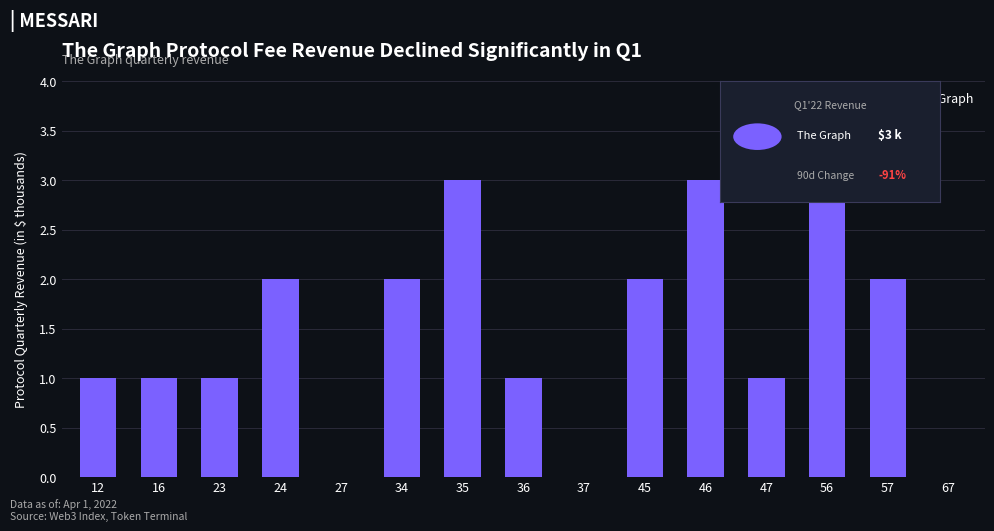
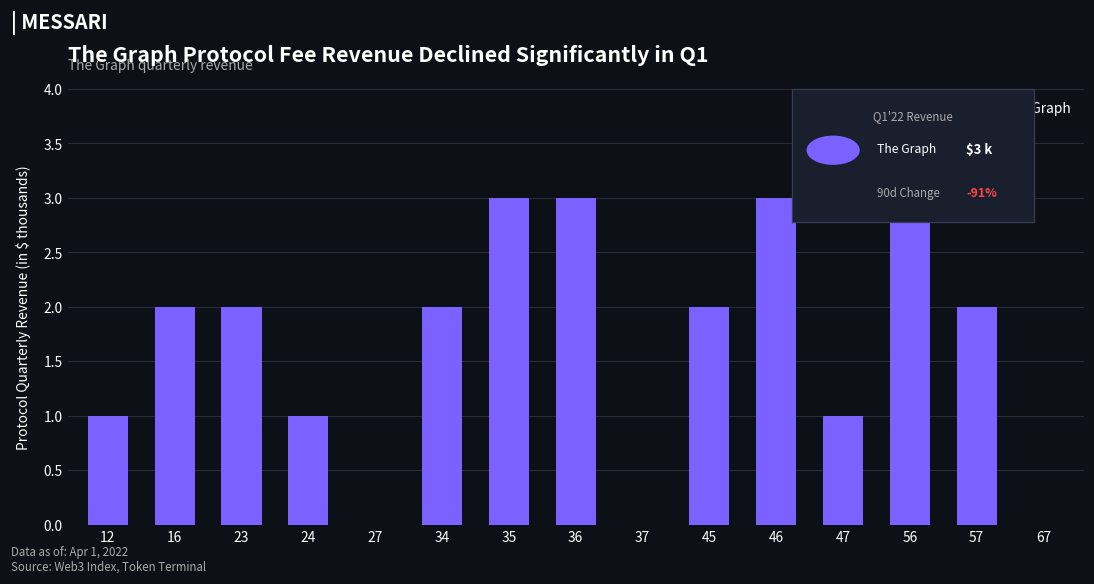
  {
    "12": 1,
-   "16": 1,
-   "23": 1,
-   "24": 2,
+   "16": 2,
+   "23": 2,
+   "24": 1,
    "27": 0,
    "34": 2,
    "35": 3,
-   "36": 1,
+   "36": 3,
    "37": 0,
    "45": 2,
    "46": 3,
    "47": 1,
    "56": 3,
    "57": 2,
    "67": 0
  }
